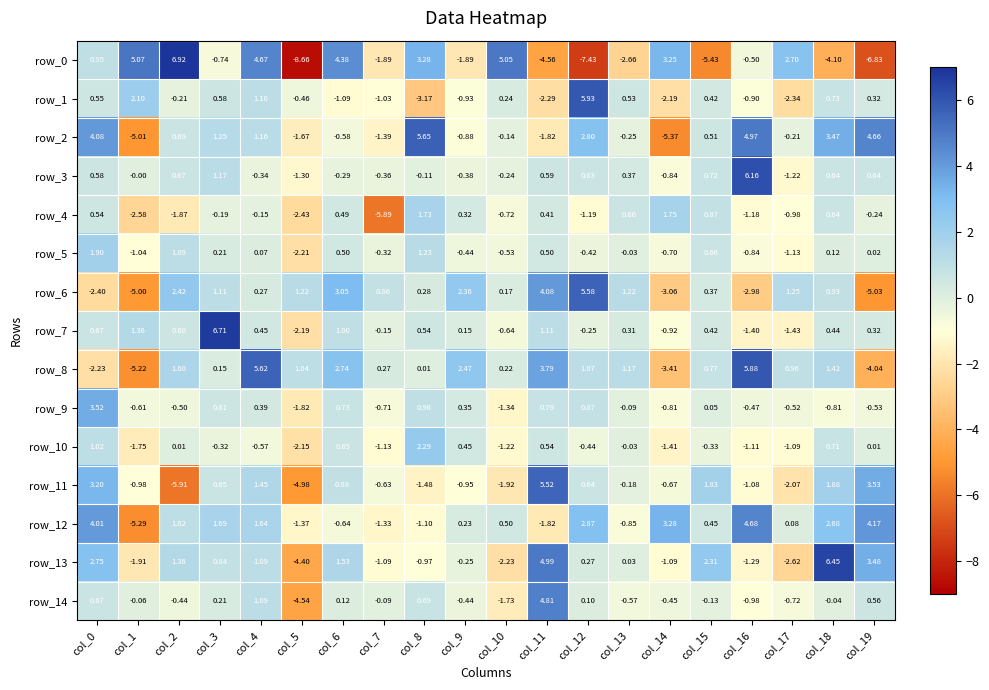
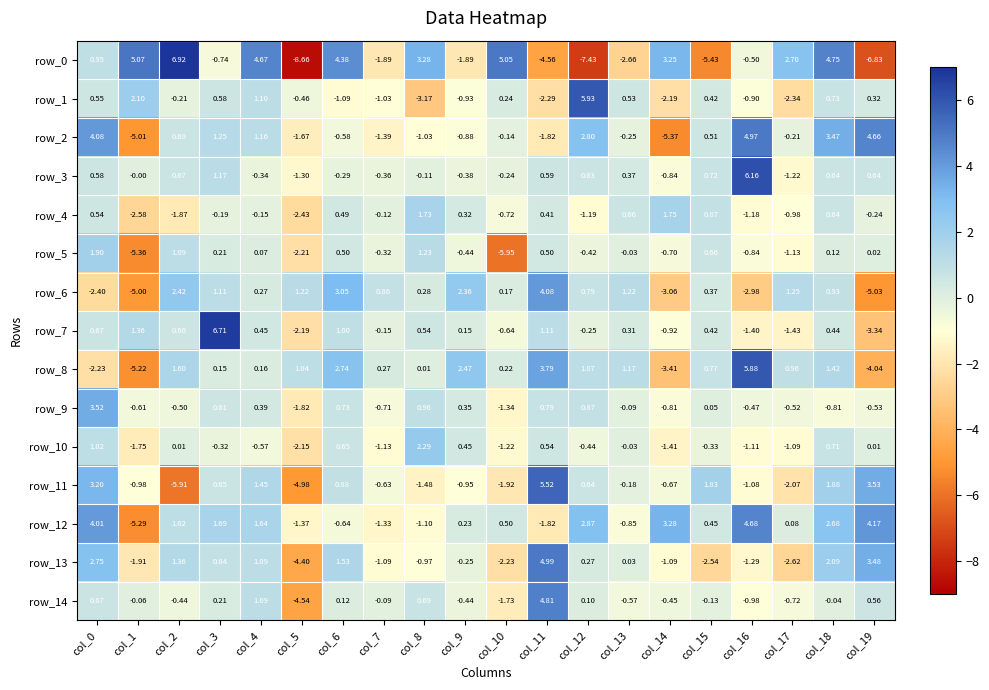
  {
    "row_0": {
      "col_0": 0.95,
      "col_1": 5.07,
      "col_2": 6.92,
      "col_3": -0.74,
      "col_4": 4.67,
      "col_5": -8.66,
      "col_6": 4.38,
      "col_7": -1.89,
      "col_8": 3.28,
      "col_9": -1.89,
      "col_10": 5.05,
      "col_11": -4.56,
      "col_12": -7.43,
      "col_13": -2.66,
      "col_14": 3.25,
      "col_15": -5.43,
      "col_16": -0.50,
      "col_17": 2.70,
-     "col_18": -4.10,
+     "col_18": 4.75,
      "col_19": -6.83
    },
    "row_2": {
      "col_0": 4.08,
      "col_1": -5.01,
      "col_3": 1.25,
      "col_4": 1.16,
      "col_5": -1.67,
      "col_6": -0.58,
      "col_7": -1.39,
-     "col_8": 5.65,
+     "col_8": -1.03,
      "col_9": -0.88,
      "col_10": -0.14,
      "col_11": -1.82,
      "col_12": 2.80,
      "col_13": -0.25,
      "col_14": -5.37,
      "col_15": 0.51,
      "col_16": 4.97,
      "col_17": -0.21,
      "col_18": 3.47,
      "col_19": 4.66
    },
    "row_4": {
      "col_0": 0.54,
      "col_1": -2.58,
      "col_2": -1.87,
      "col_3": -0.19,
      "col_4": -0.15,
      "col_5": -2.43,
      "col_6": 0.49,
-     "col_7": -5.89,
+     "col_7": -0.12,
      "col_8": 1.73,
      "col_9": 0.32,
      "col_10": -0.72,
      "col_11": 0.41,
      "col_12": -1.19,
      "col_13": 0.66,
      "col_14": 1.75,
      "col_15": 0.87,
      "col_16": -1.18,
      "col_17": -0.98,
      "col_18": 0.64,
      "col_19": -0.24
    },
    "row_5": {
      "col_0": 1.90,
-     "col_1": -1.04,
+     "col_1": -5.36,
      "col_2": 1.09,
      "col_3": 0.21,
      "col_4": 0.07,
      "col_5": -2.21,
      "col_6": 0.50,
      "col_7": -0.32,
      "col_8": 1.23,
      "col_9": -0.44,
-     "col_10": -0.53,
+     "col_10": -5.95,
      "col_11": 0.50,
      "col_12": -0.42,
      "col_13": -0.03,
      "col_14": -0.70,
      "col_15": 0.66,
      "col_16": -0.84,
      "col_17": -1.13,
      "col_18": 0.12,
      "col_19": 0.02
    },
    "row_6": {
      "col_0": -2.40,
      "col_1": -5.00,
      "col_2": 2.42,
      "col_3": 1.11,
      "col_4": 0.27,
      "col_5": 1.22,
      "col_6": 3.05,
      "col_7": 0.86,
      "col_8": 0.28,
      "col_9": 2.36,
      "col_10": 0.17,
      "col_11": 4.08,
-     "col_12": 5.58,
+     "col_12": 0.79,
      "col_13": 1.22,
      "col_14": -3.06,
      "col_15": 0.37,
      "col_16": -2.98,
      "col_17": 1.25,
      "col_18": 0.93,
      "col_19": -5.03
    },
    "row_7": {
      "col_0": 0.67,
      "col_1": 1.36,
      "col_3": 6.71,
      "col_4": 0.45,
      "col_5": -2.19,
      "col_6": 1.00,
      "col_7": -0.15,
      "col_8": 0.54,
      "col_9": 0.15,
      "col_10": -0.64,
      "col_11": 1.11,
      "col_12": -0.25,
      "col_13": 0.31,
      "col_14": -0.92,
      "col_15": 0.42,
      "col_16": -1.40,
      "col_17": -1.43,
      "col_18": 0.44,
-     "col_19": 0.32
+     "col_19": -3.34
    },
    "row_8": {
      "col_0": -2.23,
      "col_1": -5.22,
      "col_2": 1.60,
      "col_3": 0.15,
-     "col_4": 5.62,
+     "col_4": 0.16,
      "col_5": 1.04,
      "col_6": 2.74,
      "col_7": 0.27,
      "col_8": 0.01,
      "col_9": 2.47,
      "col_10": 0.22,
      "col_11": 3.79,
      "col_12": 1.07,
      "col_13": 1.17,
      "col_14": -3.41,
      "col_15": 0.77,
      "col_16": 5.88,
      "col_17": 0.96,
      "col_18": 1.42,
      "col_19": -4.04
    },
    "row_13": {
      "col_0": 2.75,
      "col_1": -1.91,
      "col_2": 1.36,
      "col_3": 0.84,
      "col_4": 1.09,
      "col_5": -4.40,
      "col_6": 1.53,
      "col_7": -1.09,
      "col_8": -0.97,
      "col_9": -0.25,
      "col_10": -2.23,
      "col_11": 4.99,
      "col_12": 0.27,
      "col_13": 0.03,
      "col_14": -1.09,
-     "col_15": 2.31,
+     "col_15": -2.54,
      "col_16": -1.29,
      "col_17": -2.62,
-     "col_18": 6.45,
+     "col_18": 2.09,
      "col_19": 3.48
    }
  }
